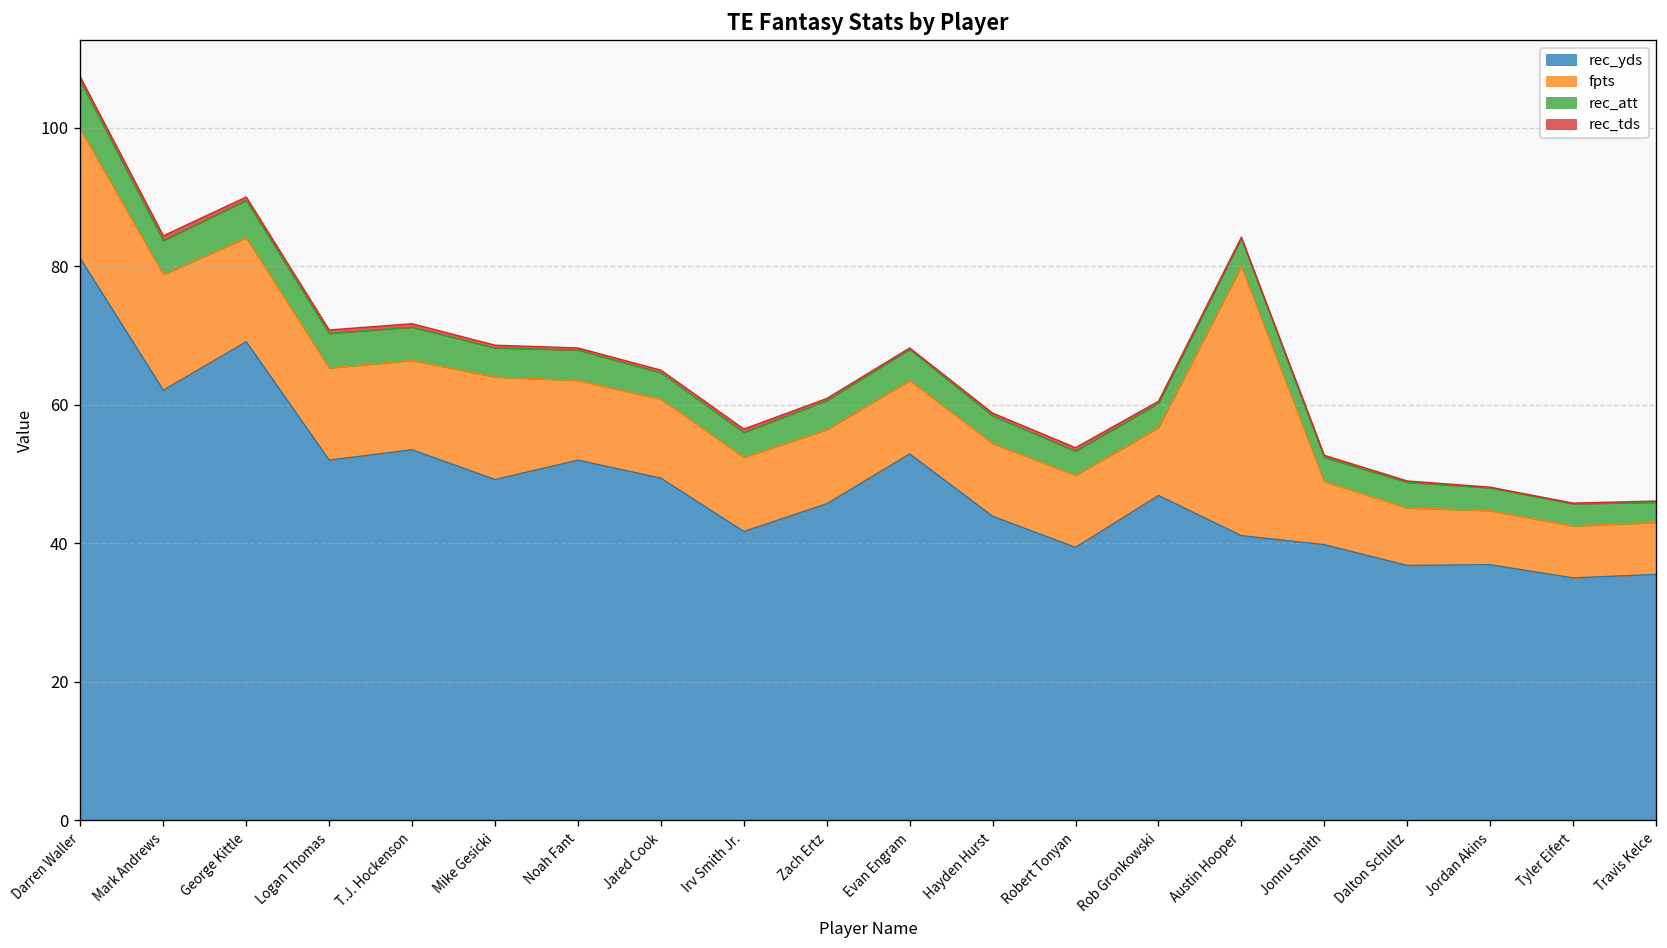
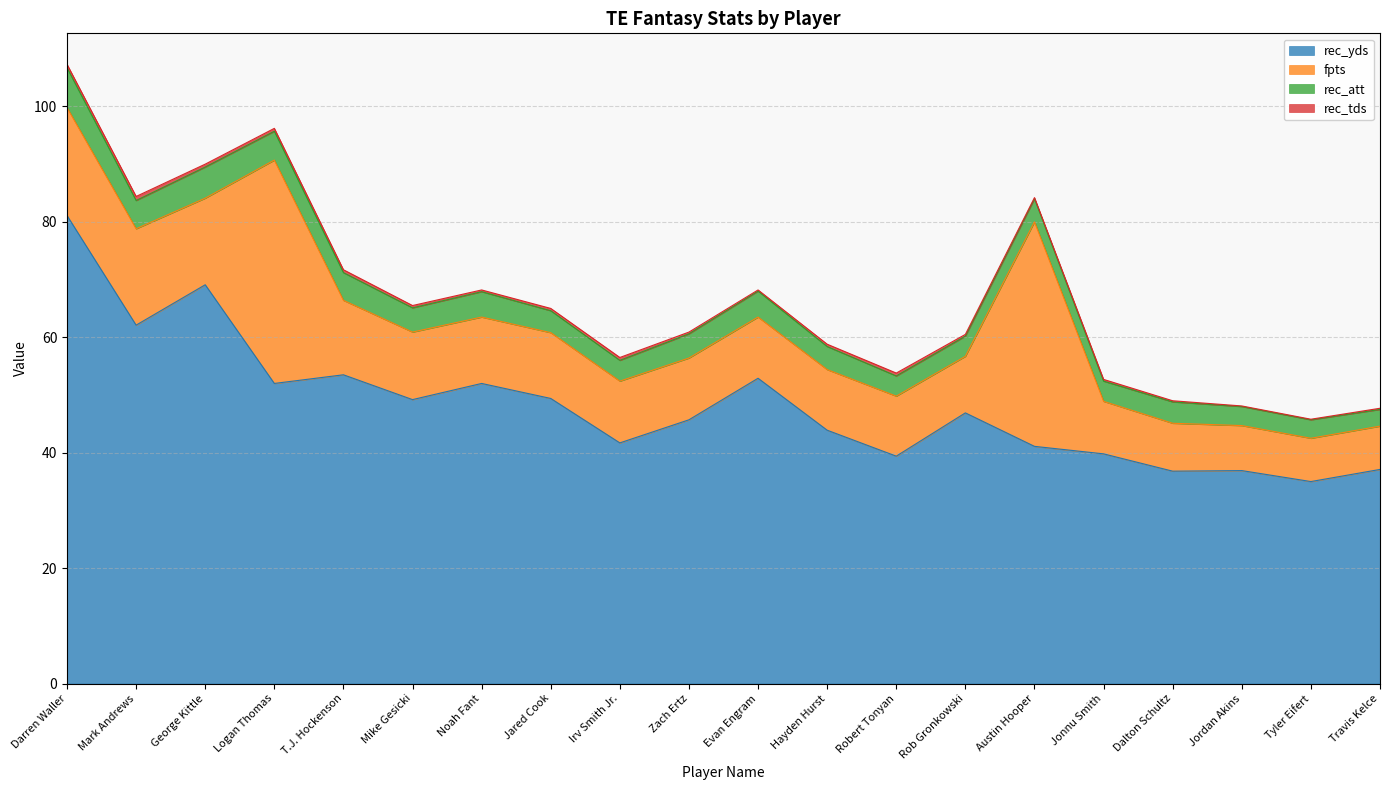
  {
    "rec_yds": {
      "Darren Waller": 81,
      "Mark Andrews": 62,
      "George Kittle": 69,
      "Logan Thomas": 52,
      "T.J. Hockenson": 54,
      "Mike Gesicki": 49,
      "Noah Fant": 52,
      "Jared Cook": 49,
      "Irv Smith Jr.": 42,
      "Zach Ertz": 46,
      "Evan Engram": 53,
      "Hayden Hurst": 44,
      "Robert Tonyan": 39,
      "Rob Gronkowski": 47,
      "Austin Hooper": 41,
      "Jonnu Smith": 40,
      "Dalton Schultz": 37,
      "Jordan Akins": 37,
      "Tyler Eifert": 35,
-     "Travis Kelce": 36
+     "Travis Kelce": 37
    },
    "fpts": {
      "Darren Waller": 19,
      "Mark Andrews": 17,
      "George Kittle": 15,
-     "Logan Thomas": 13,
+     "Logan Thomas": 39,
      "T.J. Hockenson": 13,
-     "Mike Gesicki": 15,
+     "Mike Gesicki": 12,
      "Noah Fant": 12,
      "Jared Cook": 11,
      "Irv Smith Jr.": 11,
      "Zach Ertz": 11,
      "Evan Engram": 11,
      "Hayden Hurst": 11,
      "Robert Tonyan": 10,
      "Rob Gronkowski": 10,
      "Austin Hooper": 39,
      "Jonnu Smith": 9,
      "Dalton Schultz": 8,
      "Jordan Akins": 8,
      "Tyler Eifert": 8,
      "Travis Kelce": 8
    },
    "rec_att": {
      "Darren Waller": 7,
      "Mark Andrews": 5,
      "George Kittle": 5,
      "Logan Thomas": 5,
      "T.J. Hockenson": 5,
      "Irv Smith Jr.": 4,
      "Robert Tonyan": 4
    },
    "rec_tds": {
      "Darren Waller": 1,
      "Mark Andrews": 1,
      "George Kittle": 1,
      "Logan Thomas": 1,
      "T.J. Hockenson": 1,
      "Irv Smith Jr.": 1,
      "Robert Tonyan": 1
    }
  }
